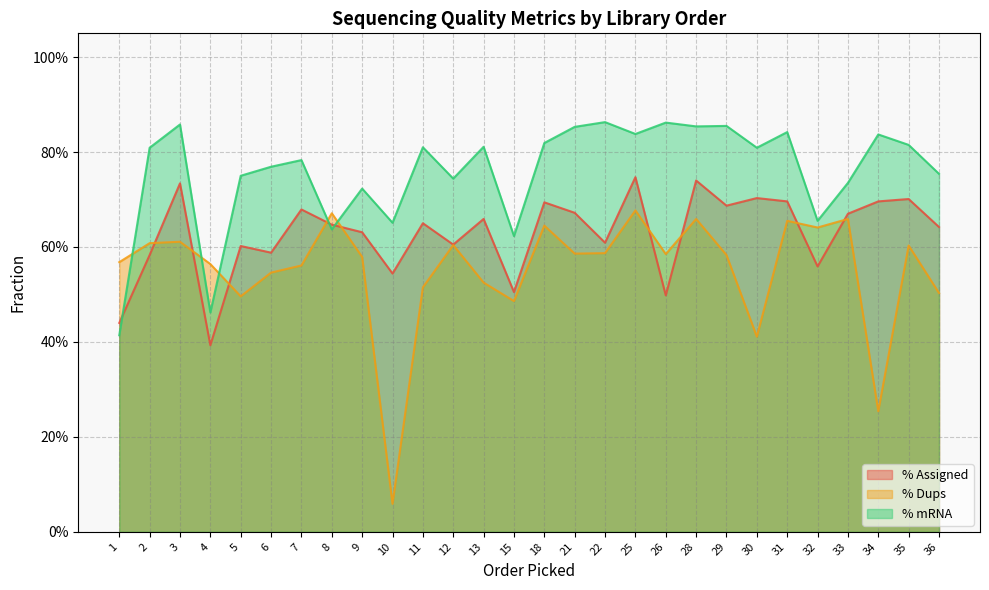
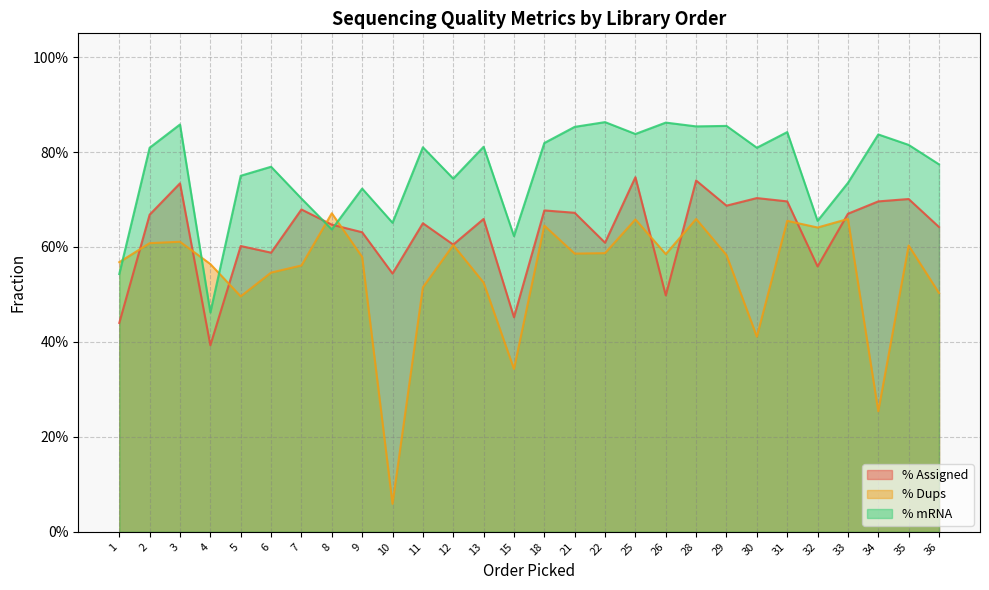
  {
    "% Assigned": {
      "1": "44%",
-     "2": "58%",
+     "2": "67%",
      "3": "73%",
      "4": "39%",
      "5": "60%",
      "6": "59%",
      "7": "68%",
      "8": "65%",
      "9": "63%",
      "10": "54%",
      "11": "65%",
      "13": "66%",
-     "15": "51%",
-     "18": "69%",
+     "15": "45%",
+     "18": "68%",
      "21": "67%",
      "22": "61%",
      "25": "75%",
      "26": "50%",
      "28": "74%",
      "29": "69%",
      "30": "70%",
      "31": "70%",
      "32": "56%",
      "33": "67%",
      "34": "70%",
      "35": "70%",
      "36": "64%"
    },
    "% Dups": {
      "1": "57%",
      "2": "61%",
      "3": "61%",
      "4": "56%",
      "5": "50%",
      "6": "55%",
      "7": "56%",
      "8": "67%",
      "9": "58%",
      "10": "6%",
      "11": "52%",
      "13": "53%",
-     "15": "49%",
+     "15": "34%",
      "18": "65%",
      "21": "59%",
      "22": "59%",
-     "25": "68%",
+     "25": "66%",
      "26": "59%",
      "28": "66%",
      "29": "58%",
      "30": "41%",
      "31": "66%",
      "32": "64%",
      "33": "66%",
      "34": "25%",
      "35": "60%",
      "36": "50%"
    },
    "% mRNA": {
-     "1": "41%",
+     "1": "54%",
      "2": "81%",
      "3": "86%",
      "4": "46%",
      "5": "75%",
      "6": "77%",
-     "7": "78%",
+     "7": "70%",
      "8": "64%",
      "9": "72%",
      "10": "65%",
      "11": "81%",
      "12": "74%",
      "13": "81%",
      "15": "62%",
      "18": "82%",
      "21": "85%",
      "22": "86%",
      "25": "84%",
      "26": "86%",
      "28": "85%",
      "29": "86%",
      "30": "81%",
      "31": "84%",
      "32": "66%",
      "33": "74%",
      "34": "84%",
      "35": "82%",
-     "36": "75%"
+     "36": "77%"
    }
  }
